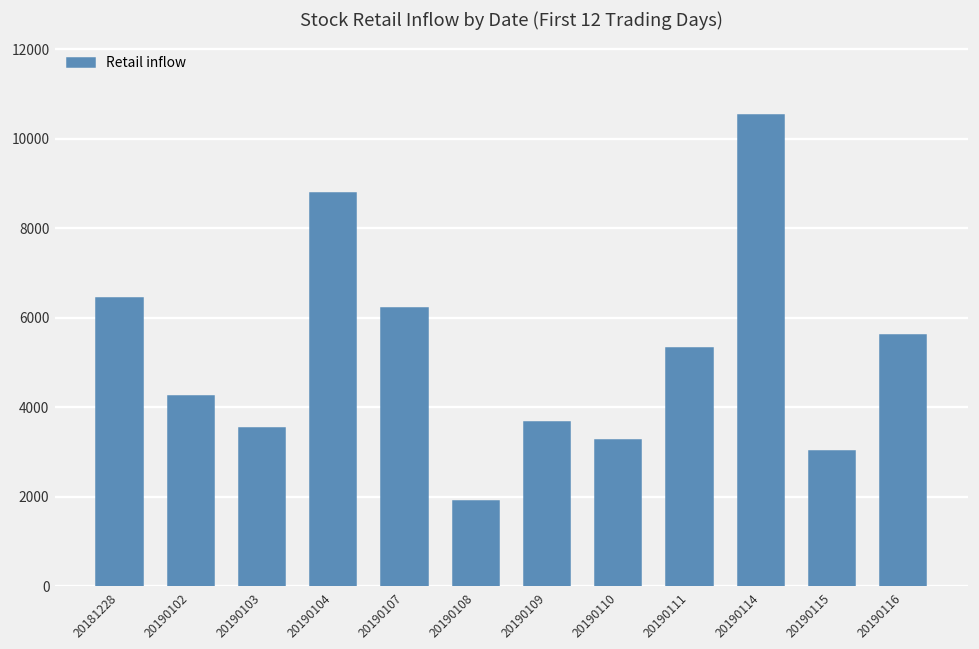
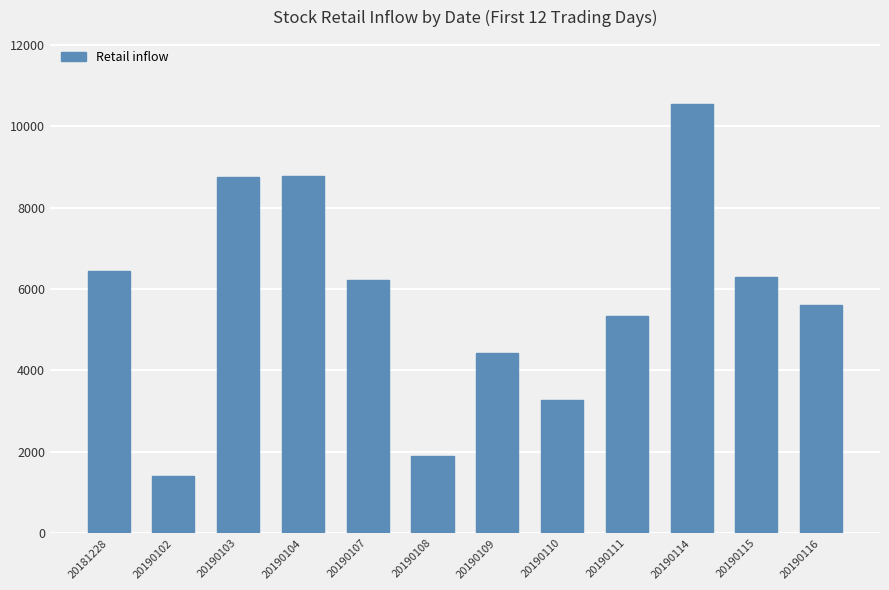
  {
    "20181228": 6400,
-   "20190102": 4300,
-   "20190103": 3500,
+   "20190102": 1400,
+   "20190103": 8700,
    "20190104": 8800,
    "20190107": 6200,
    "20190108": 1900,
-   "20190109": 3700,
+   "20190109": 4400,
    "20190110": 3300,
    "20190111": 5300,
    "20190114": 10500,
-   "20190115": 3000,
+   "20190115": 6300,
    "20190116": 5600
  }
